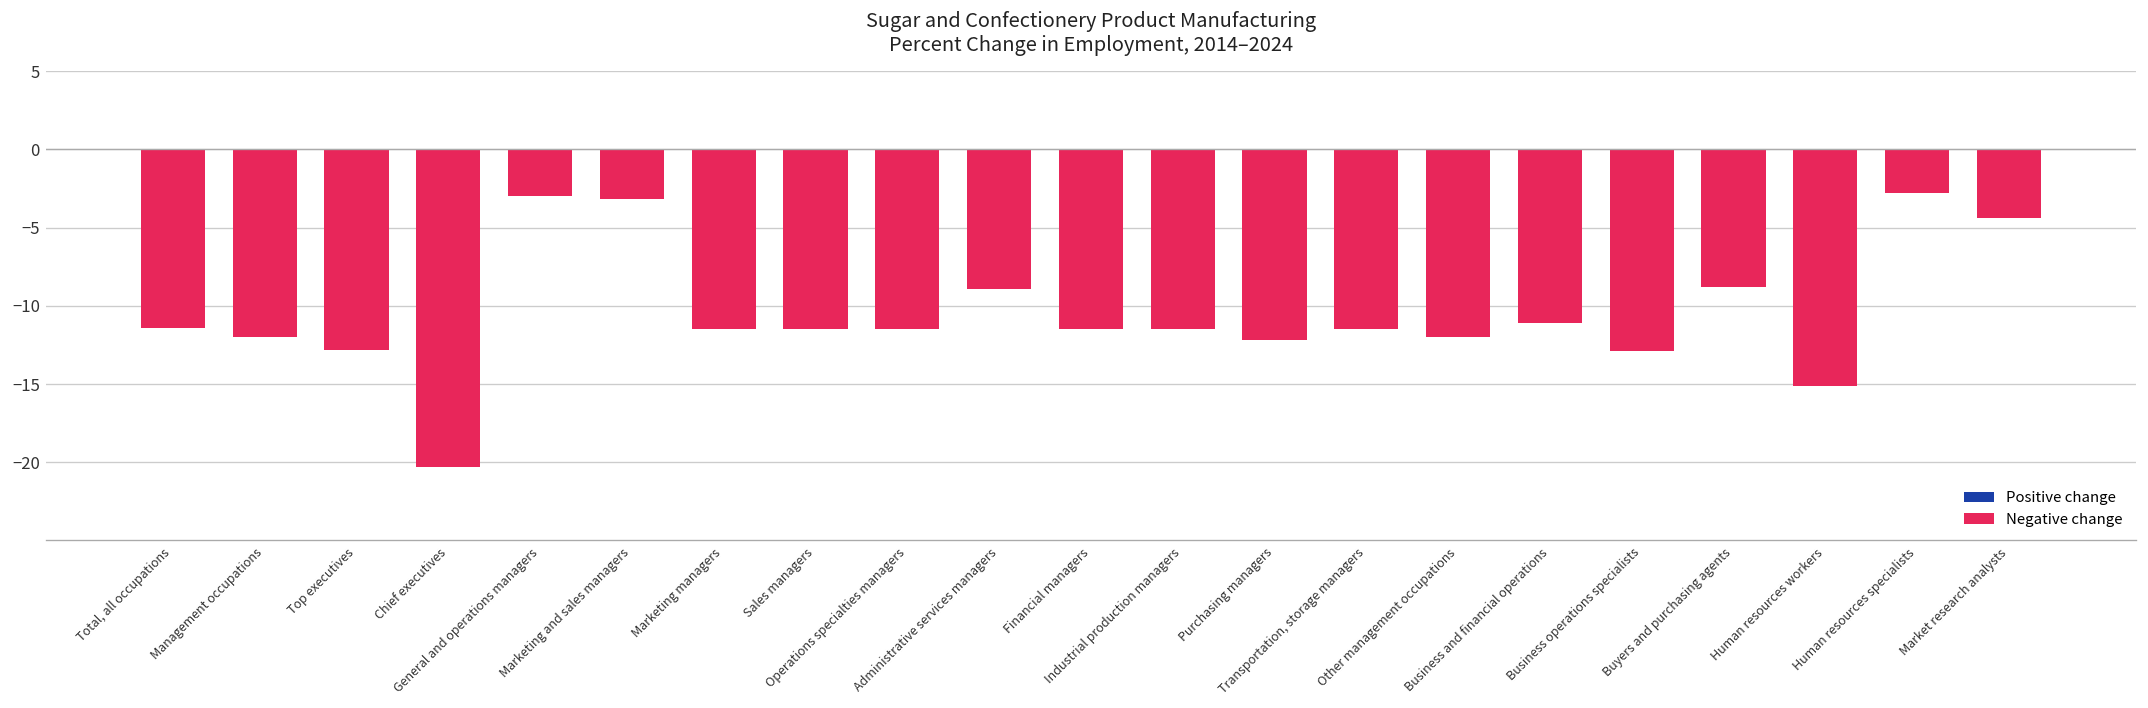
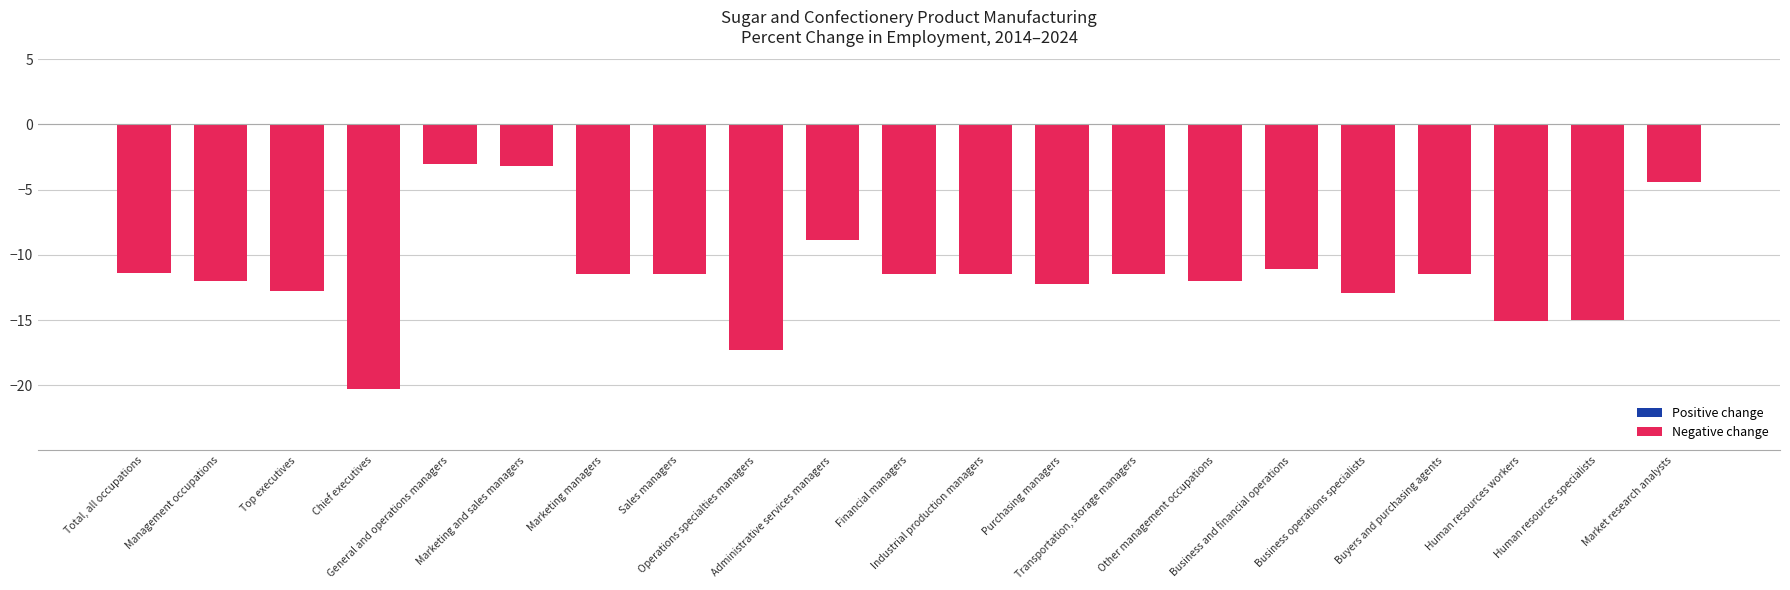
  {
    "Total, all occupations": -11.4,
    "Management occupations": -12.0,
    "Top executives": -12.8,
    "Chief executives": -20.3,
    "General and operations managers": -3.0,
    "Marketing and sales managers": -3.2,
    "Marketing managers": -11.5,
    "Sales managers": -11.5,
-   "Operations specialties managers": -11.5,
+   "Operations specialties managers": -17.3,
    "Administrative services managers": -8.9,
    "Financial managers": -11.5,
    "Industrial production managers": -11.5,
    "Purchasing managers": -12.2,
    "Transportation, storage managers": -11.5,
    "Other management occupations": -12.0,
    "Business and financial operations": -11.1,
    "Business operations specialists": -12.9,
-   "Buyers and purchasing agents": -8.8,
+   "Buyers and purchasing agents": -11.5,
    "Human resources workers": -15.1,
-   "Human resources specialists": -2.8,
+   "Human resources specialists": -15.0,
    "Market research analysts": -4.4
  }
